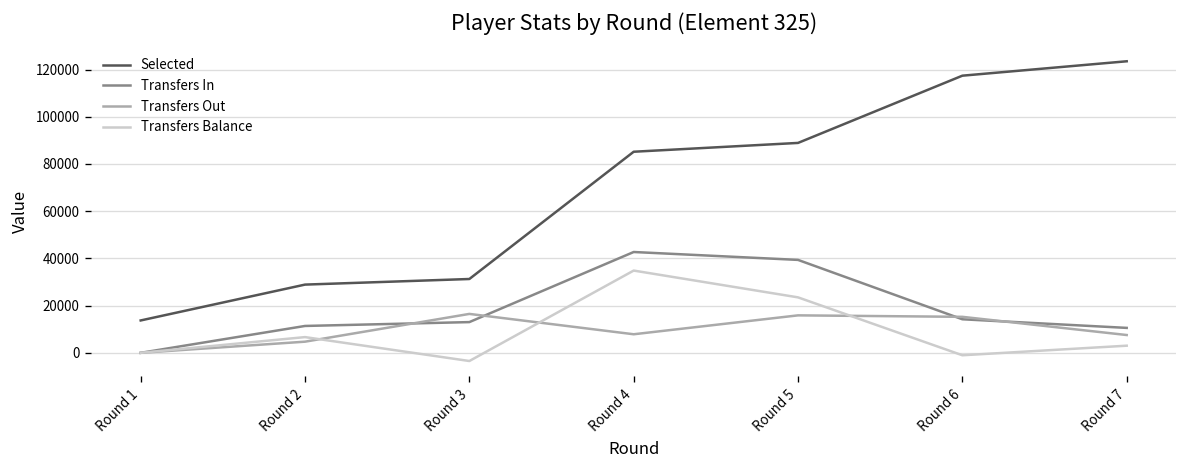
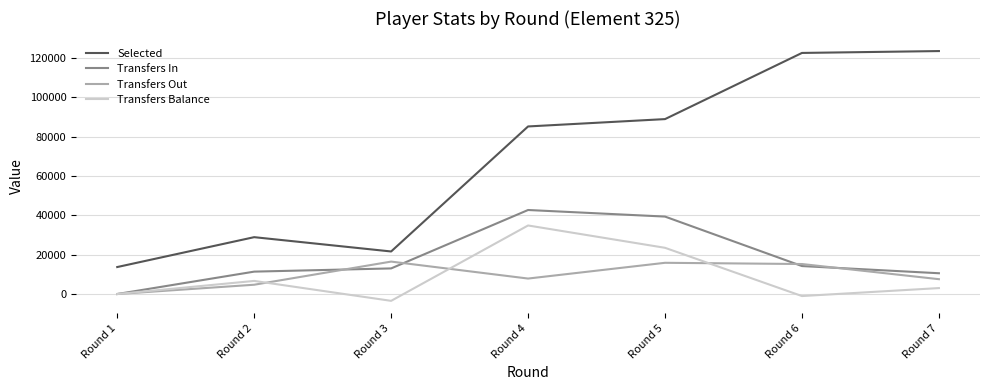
  {
    "Selected": {
      "Round 1": 14000,
      "Round 2": 29000,
-     "Round 3": 31000,
+     "Round 3": 22000,
      "Round 4": 85000,
      "Round 5": 89000,
-     "Round 6": 117000,
+     "Round 6": 123000,
      "Round 7": 124000
    }
  }
